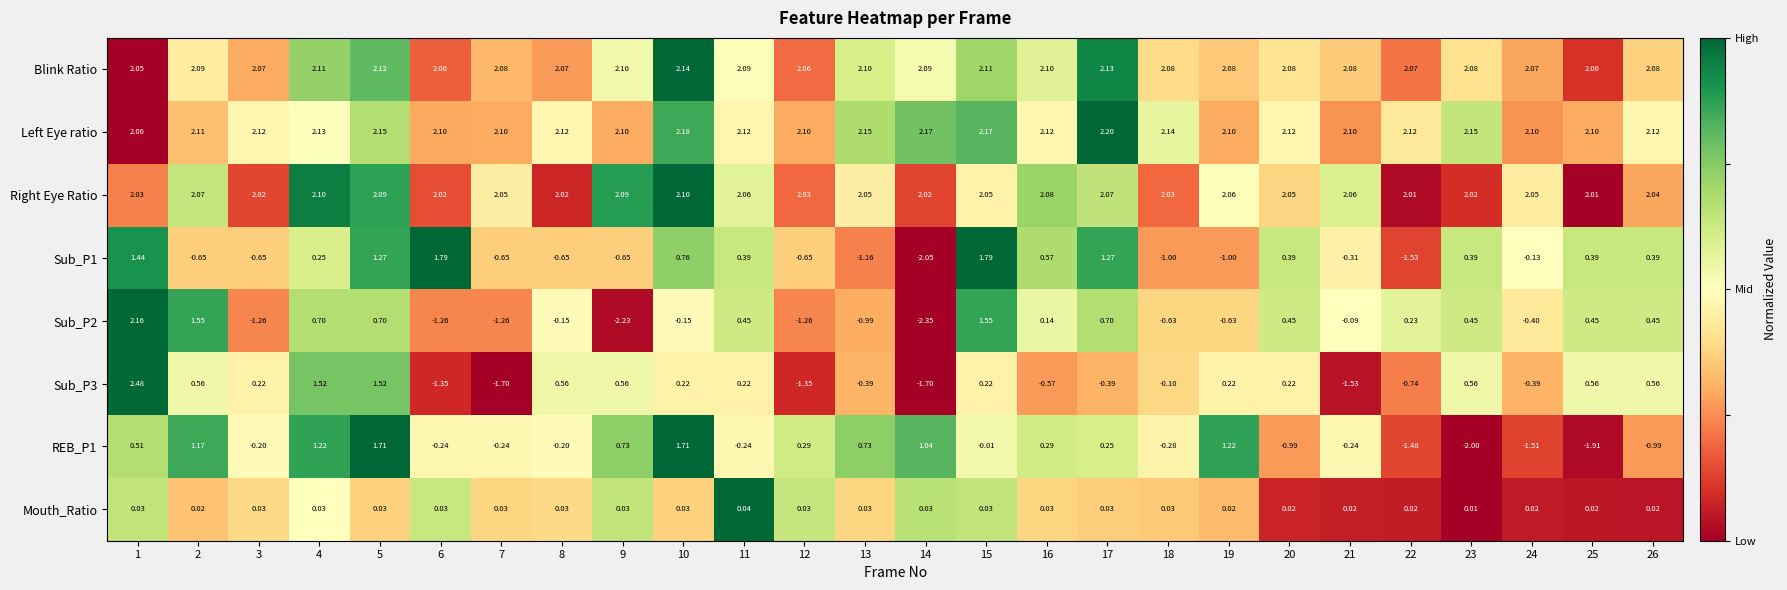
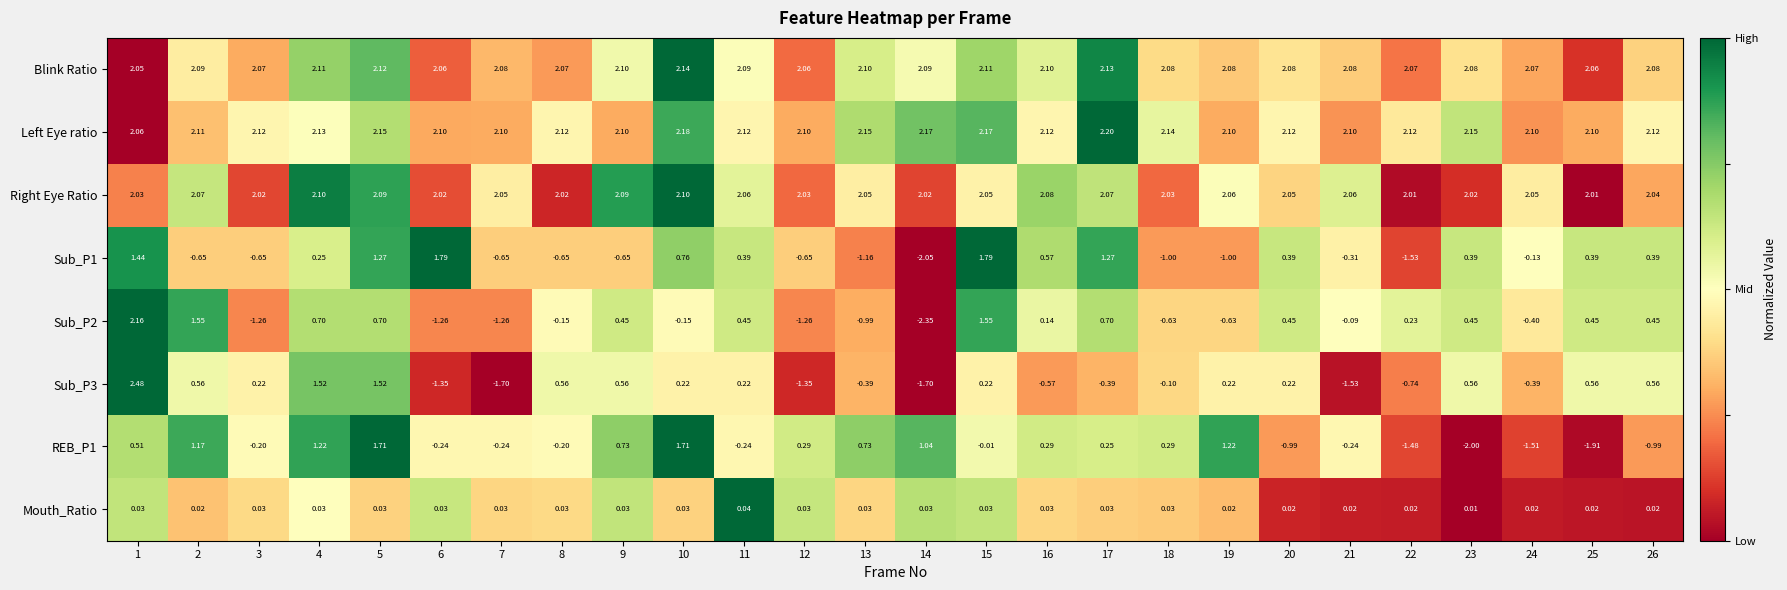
  {
    "Sub_P2": {
      "1": 2.16,
      "2": 1.55,
      "3": -1.26,
      "4": 0.70,
      "5": 0.70,
      "6": -1.26,
      "7": -1.26,
      "8": -0.15,
-     "9": -2.23,
+     "9": 0.45,
      "10": -0.15,
      "11": 0.45,
      "12": -1.26,
      "13": -0.99,
      "14": -2.35,
      "15": 1.55,
      "16": 0.14,
      "17": 0.70,
      "18": -0.63,
      "19": -0.63,
      "20": 0.45,
      "21": -0.09,
      "22": 0.23,
      "23": 0.45,
      "24": -0.40,
      "25": 0.45,
      "26": 0.45
    },
    "REB_P1": {
      "1": 0.51,
      "2": 1.17,
      "3": -0.20,
      "4": 1.22,
      "5": 1.71,
      "6": -0.24,
      "7": -0.24,
      "8": -0.20,
      "9": 0.73,
      "10": 1.71,
      "11": -0.24,
      "12": 0.29,
      "13": 0.73,
      "14": 1.04,
      "15": -0.01,
      "16": 0.29,
      "17": 0.25,
-     "18": -0.28,
+     "18": 0.29,
      "19": 1.22,
      "20": -0.99,
      "21": -0.24,
      "22": -1.48,
      "23": -2.00,
      "24": -1.51,
      "25": -1.91,
      "26": -0.99
    }
  }
